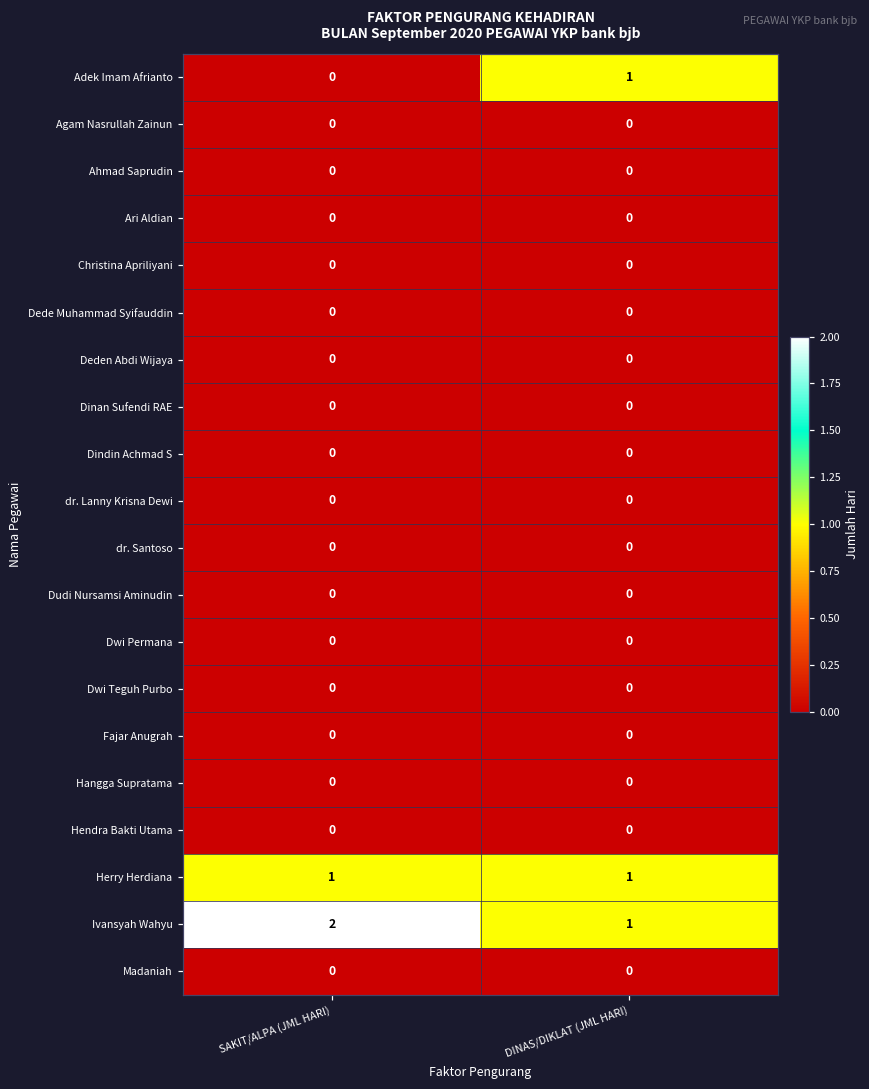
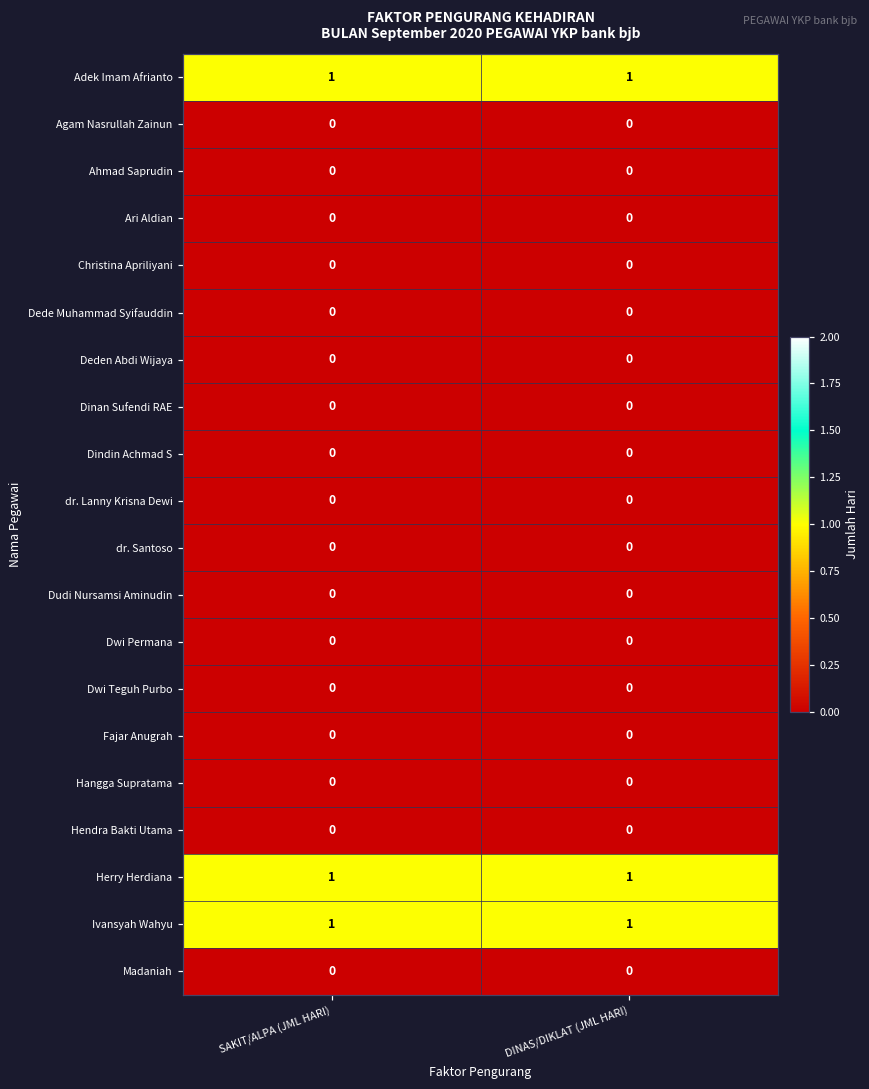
  {
    "Adek Imam Afrianto": {
-     "SAKIT/ALPA (JML HARI)": 0,
+     "SAKIT/ALPA (JML HARI)": 1,
      "DINAS/DIKLAT (JML HARI)": 1
    },
    "Agam Nasrullah Zainun": {
      "SAKIT/ALPA (JML HARI)": 0,
      "DINAS/DIKLAT (JML HARI)": 0
    },
    "Ahmad Saprudin": {
      "SAKIT/ALPA (JML HARI)": 0,
      "DINAS/DIKLAT (JML HARI)": 0
    },
    "Ari Aldian": {
      "SAKIT/ALPA (JML HARI)": 0,
      "DINAS/DIKLAT (JML HARI)": 0
    },
    "Christina Apriliyani": {
      "SAKIT/ALPA (JML HARI)": 0,
      "DINAS/DIKLAT (JML HARI)": 0
    },
    "Dede Muhammad Syifauddin": {
      "SAKIT/ALPA (JML HARI)": 0,
      "DINAS/DIKLAT (JML HARI)": 0
    },
    "Deden Abdi Wijaya": {
      "SAKIT/ALPA (JML HARI)": 0,
      "DINAS/DIKLAT (JML HARI)": 0
    },
    "Dinan Sufendi RAE": {
      "SAKIT/ALPA (JML HARI)": 0,
      "DINAS/DIKLAT (JML HARI)": 0
    },
    "Dindin Achmad S": {
      "SAKIT/ALPA (JML HARI)": 0,
      "DINAS/DIKLAT (JML HARI)": 0
    },
    "dr. Lanny Krisna Dewi": {
      "SAKIT/ALPA (JML HARI)": 0,
      "DINAS/DIKLAT (JML HARI)": 0
    },
    "dr. Santoso": {
      "SAKIT/ALPA (JML HARI)": 0,
      "DINAS/DIKLAT (JML HARI)": 0
    },
    "Dudi Nursamsi Aminudin": {
      "SAKIT/ALPA (JML HARI)": 0,
      "DINAS/DIKLAT (JML HARI)": 0
    },
    "Dwi Permana": {
      "SAKIT/ALPA (JML HARI)": 0,
      "DINAS/DIKLAT (JML HARI)": 0
    },
    "Dwi Teguh Purbo": {
      "SAKIT/ALPA (JML HARI)": 0,
      "DINAS/DIKLAT (JML HARI)": 0
    },
    "Fajar Anugrah": {
      "SAKIT/ALPA (JML HARI)": 0,
      "DINAS/DIKLAT (JML HARI)": 0
    },
    "Hangga Supratama": {
      "SAKIT/ALPA (JML HARI)": 0,
      "DINAS/DIKLAT (JML HARI)": 0
    },
    "Hendra Bakti Utama": {
      "SAKIT/ALPA (JML HARI)": 0,
      "DINAS/DIKLAT (JML HARI)": 0
    },
    "Herry Herdiana": {
      "SAKIT/ALPA (JML HARI)": 1,
      "DINAS/DIKLAT (JML HARI)": 1
    },
    "Ivansyah Wahyu": {
-     "SAKIT/ALPA (JML HARI)": 2,
+     "SAKIT/ALPA (JML HARI)": 1,
      "DINAS/DIKLAT (JML HARI)": 1
    },
    "Madaniah": {
      "SAKIT/ALPA (JML HARI)": 0,
      "DINAS/DIKLAT (JML HARI)": 0
    }
  }
